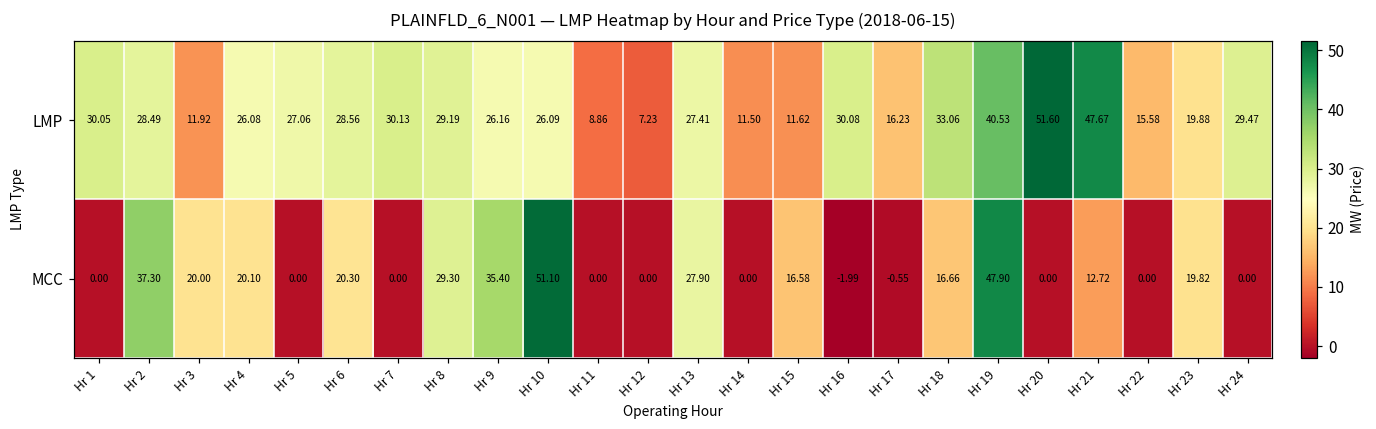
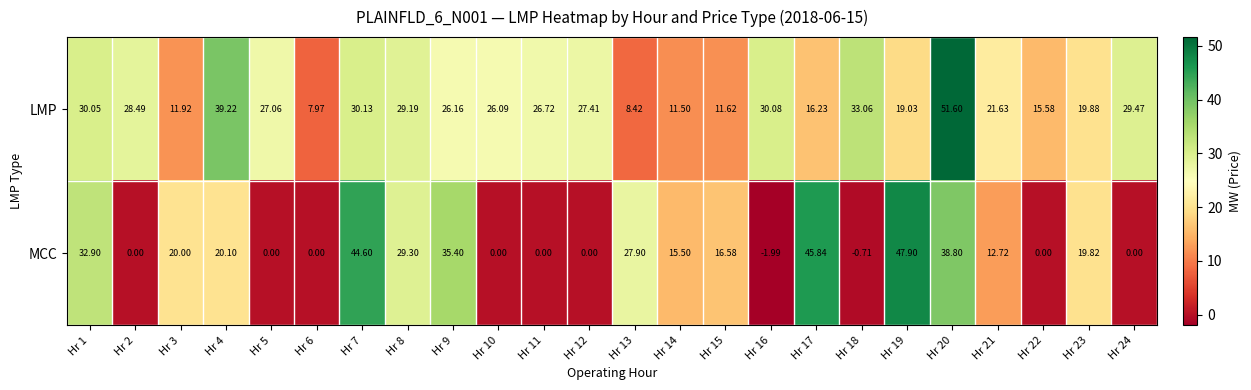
  {
    "LMP": {
      "Hr 1": 30.05,
      "Hr 2": 28.49,
      "Hr 3": 11.92,
-     "Hr 4": 26.08,
+     "Hr 4": 39.22,
      "Hr 5": 27.06,
-     "Hr 6": 28.56,
+     "Hr 6": 7.97,
      "Hr 7": 30.13,
      "Hr 8": 29.19,
      "Hr 9": 26.16,
      "Hr 10": 26.09,
-     "Hr 11": 8.86,
-     "Hr 12": 7.23,
-     "Hr 13": 27.41,
+     "Hr 11": 26.72,
+     "Hr 12": 27.41,
+     "Hr 13": 8.42,
      "Hr 14": 11.50,
      "Hr 15": 11.62,
      "Hr 16": 30.08,
      "Hr 17": 16.23,
      "Hr 18": 33.06,
-     "Hr 19": 40.53,
+     "Hr 19": 19.03,
      "Hr 20": 51.60,
-     "Hr 21": 47.67,
+     "Hr 21": 21.63,
      "Hr 22": 15.58,
      "Hr 23": 19.88,
      "Hr 24": 29.47
    },
    "MCC": {
-     "Hr 1": 0.00,
-     "Hr 2": 37.30,
+     "Hr 1": 32.90,
+     "Hr 2": 0.00,
      "Hr 3": 20.00,
      "Hr 4": 20.10,
      "Hr 5": 0.00,
-     "Hr 6": 20.30,
-     "Hr 7": 0.00,
+     "Hr 6": 0.00,
+     "Hr 7": 44.60,
      "Hr 8": 29.30,
      "Hr 9": 35.40,
-     "Hr 10": 51.10,
+     "Hr 10": 0.00,
      "Hr 11": 0.00,
      "Hr 12": 0.00,
      "Hr 13": 27.90,
-     "Hr 14": 0.00,
+     "Hr 14": 15.50,
      "Hr 15": 16.58,
      "Hr 16": -1.99,
-     "Hr 17": -0.55,
-     "Hr 18": 16.66,
+     "Hr 17": 45.84,
+     "Hr 18": -0.71,
      "Hr 19": 47.90,
-     "Hr 20": 0.00,
+     "Hr 20": 38.80,
      "Hr 21": 12.72,
      "Hr 22": 0.00,
      "Hr 23": 19.82,
      "Hr 24": 0.00
    }
  }
